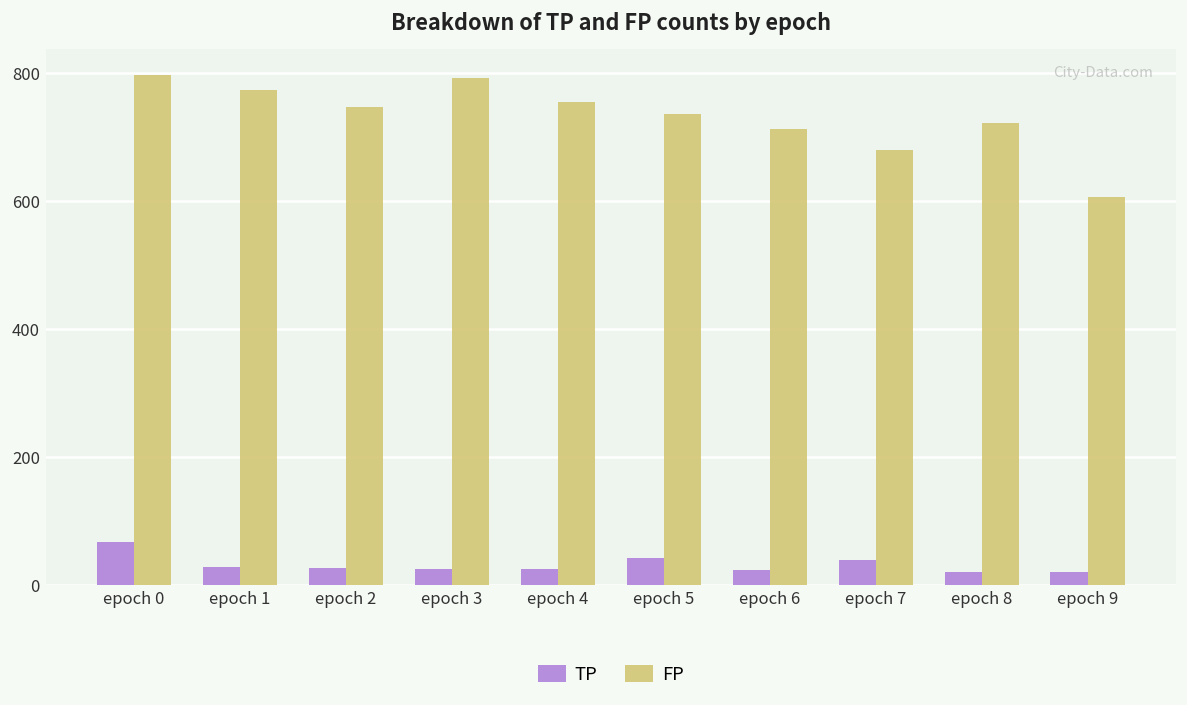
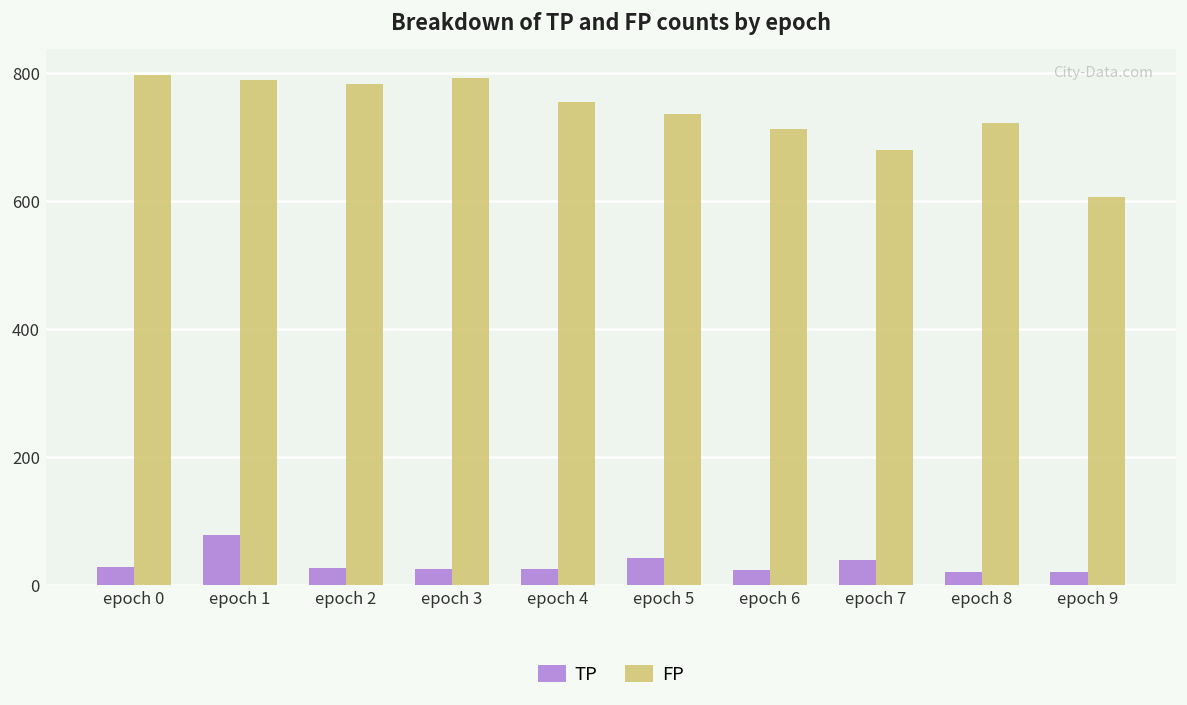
  {
    "TP": {
-     "epoch 0": 70,
-     "epoch 1": 30,
+     "epoch 0": 30,
+     "epoch 1": 80,
      "epoch 2": 30,
      "epoch 3": 30,
      "epoch 4": 20,
      "epoch 5": 40,
      "epoch 6": 20,
      "epoch 7": 40,
      "epoch 8": 20,
      "epoch 9": 20
    },
    "FP": {
      "epoch 0": 800,
-     "epoch 1": 770,
-     "epoch 2": 750,
+     "epoch 1": 790,
+     "epoch 2": 780,
      "epoch 3": 790,
      "epoch 4": 750,
      "epoch 5": 740,
      "epoch 6": 710,
      "epoch 7": 680,
      "epoch 8": 720,
      "epoch 9": 610
    }
  }
